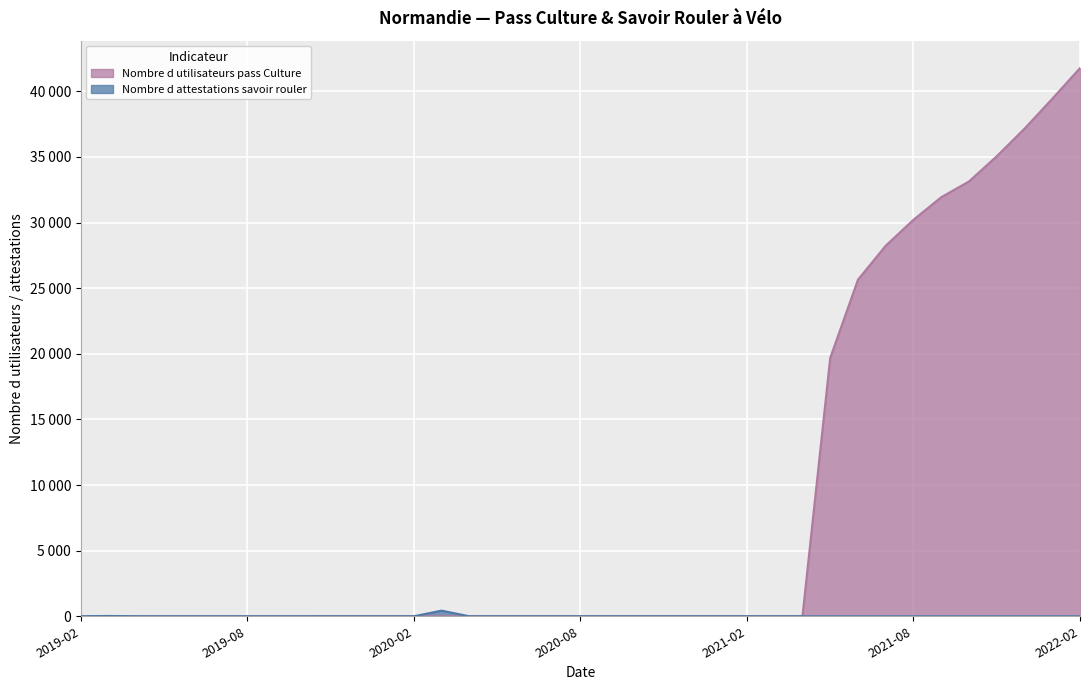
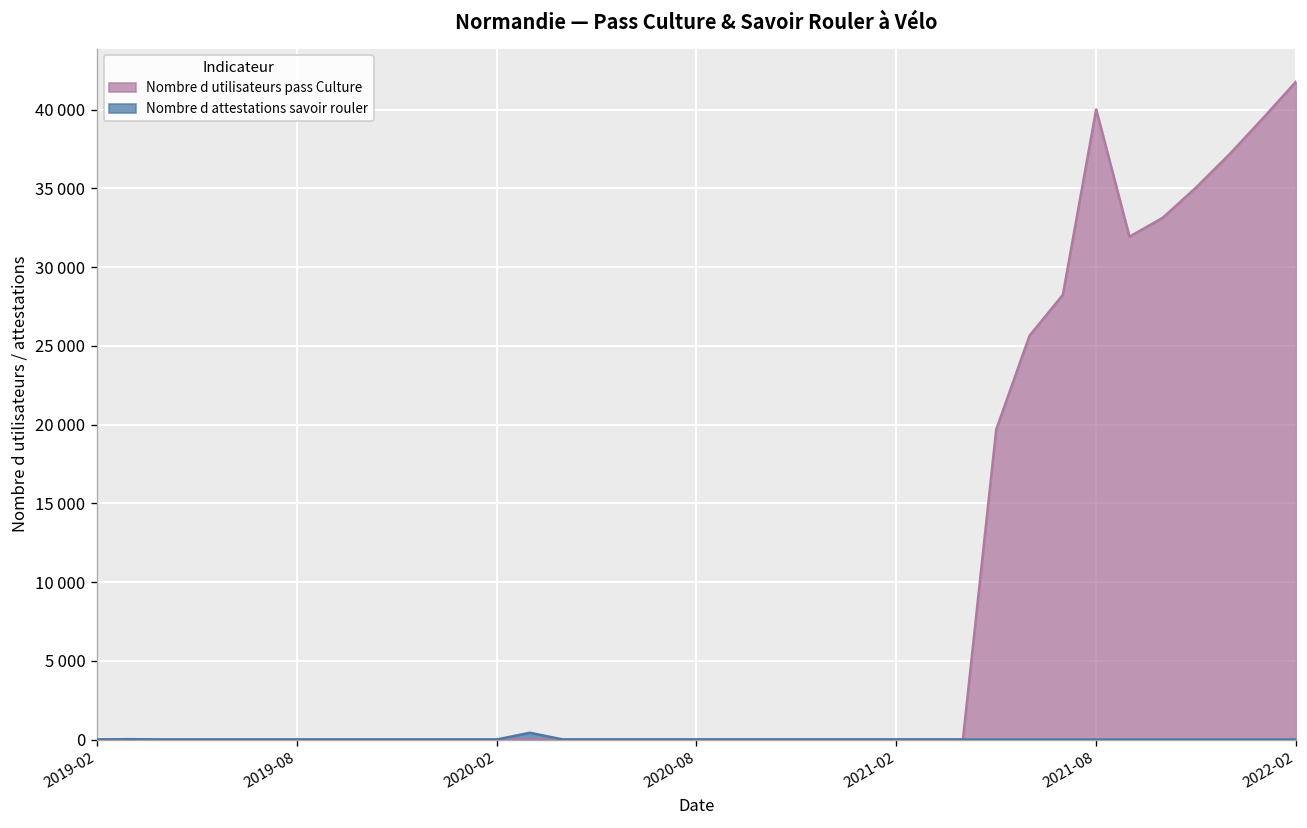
  {
    "Nombre d utilisateurs pass Culture": {
-     "2021-08": 30200,
+     "2021-08": 40000,
      "2022-02": 41800
    },
    "Nombre d attestations savoir rouler": {
      "2021-08": 0,
      "2022-02": 0
    }
  }
